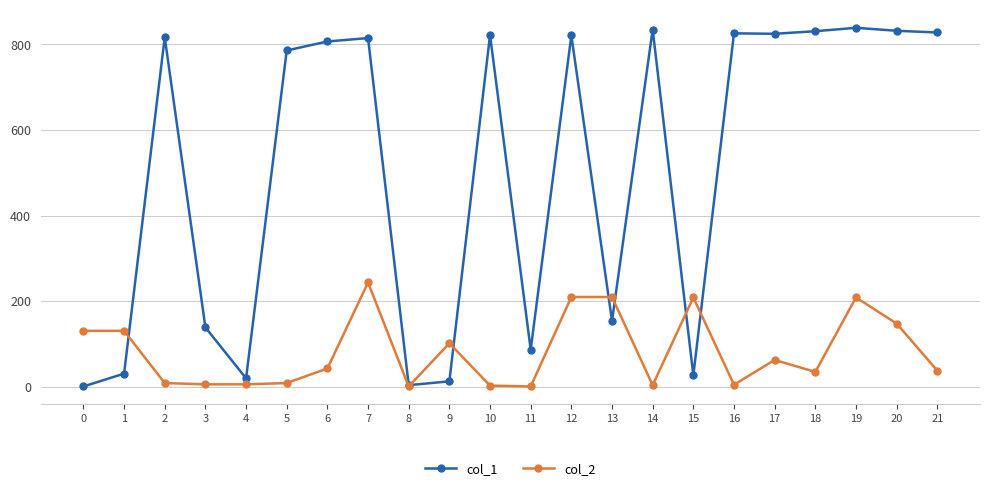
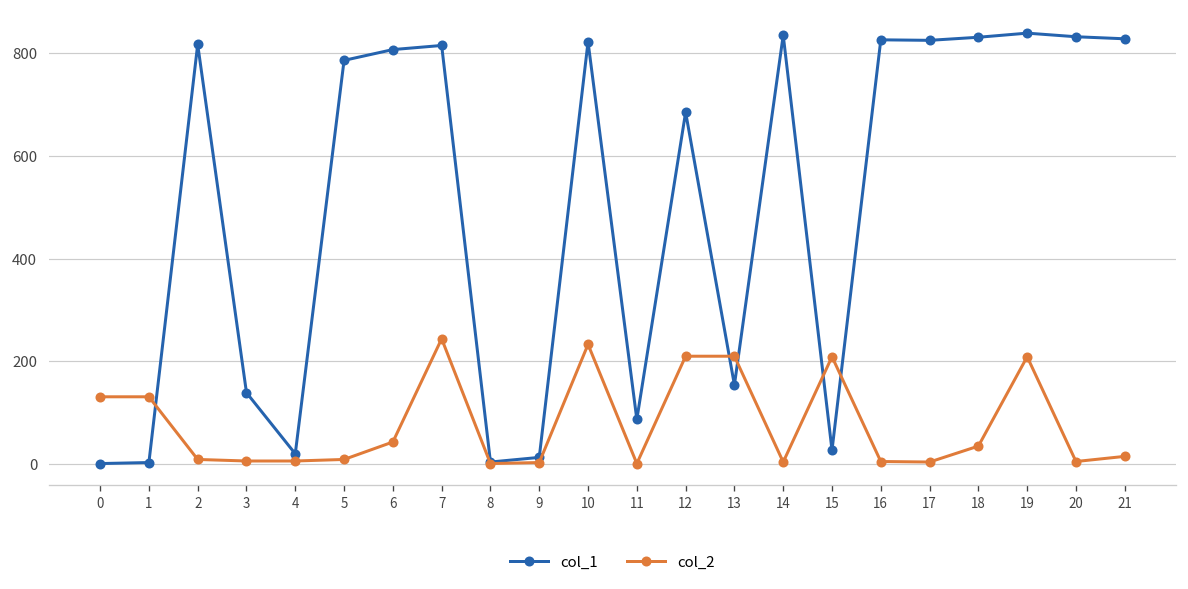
  {
    "col_1": {
      "0": 0,
-     "1": 30,
+     "1": 0,
      "2": 820,
      "3": 140,
      "4": 20,
      "5": 790,
      "6": 810,
      "7": 820,
      "9": 10,
      "10": 820,
      "11": 90,
-     "12": 820,
+     "12": 690,
      "13": 150,
      "14": 840,
      "15": 30,
      "16": 830,
      "17": 830,
      "18": 830,
      "19": 840,
      "20": 830,
      "21": 830
    },
    "col_2": {
      "0": 130,
      "1": 130,
      "2": 10,
      "3": 10,
      "4": 10,
      "5": 10,
      "6": 40,
      "7": 240,
-     "9": 100,
-     "10": 0,
+     "9": 0,
+     "10": 230,
      "11": 0,
      "12": 210,
      "13": 210,
      "14": 0,
      "15": 210,
      "16": 10,
-     "17": 60,
+     "17": 0,
      "18": 40,
      "19": 210,
-     "20": 150,
-     "21": 40
+     "20": 10,
+     "21": 20
    }
  }
